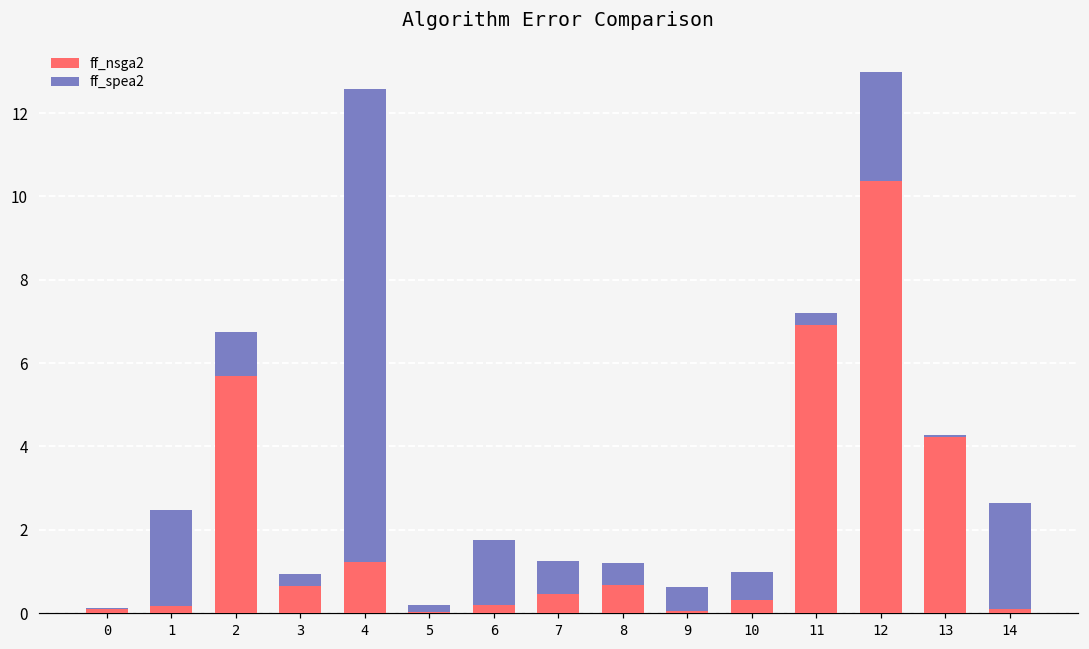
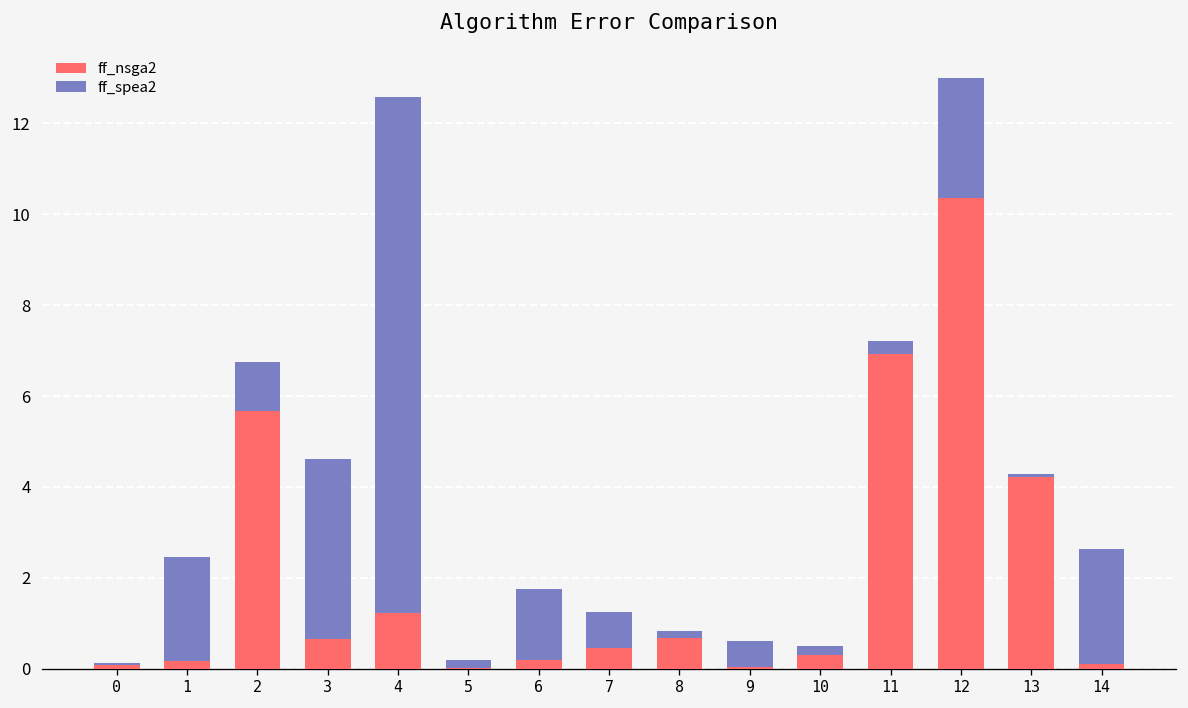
  {
    "ff_nsga2": {
      "0": 0.1,
      "1": 0.2,
      "2": 5.7,
      "3": 0.7,
      "4": 1.2,
      "6": 0.2,
      "7": 0.5,
      "8": 0.7,
      "10": 0.3,
      "11": 6.9,
      "12": 10.4,
      "13": 4.2,
      "14": 0.1
    },
    "ff_spea2": {
      "1": 2.3,
      "2": 1.1,
-     "3": 0.3,
+     "3": 4.0,
      "4": 11.3,
      "5": 0.2,
      "6": 1.6,
      "7": 0.8,
-     "8": 0.5,
+     "8": 0.1,
      "9": 0.6,
-     "10": 0.7,
+     "10": 0.2,
      "11": 0.3,
      "12": 2.6,
      "13": 0.1,
      "14": 2.5
    }
  }
